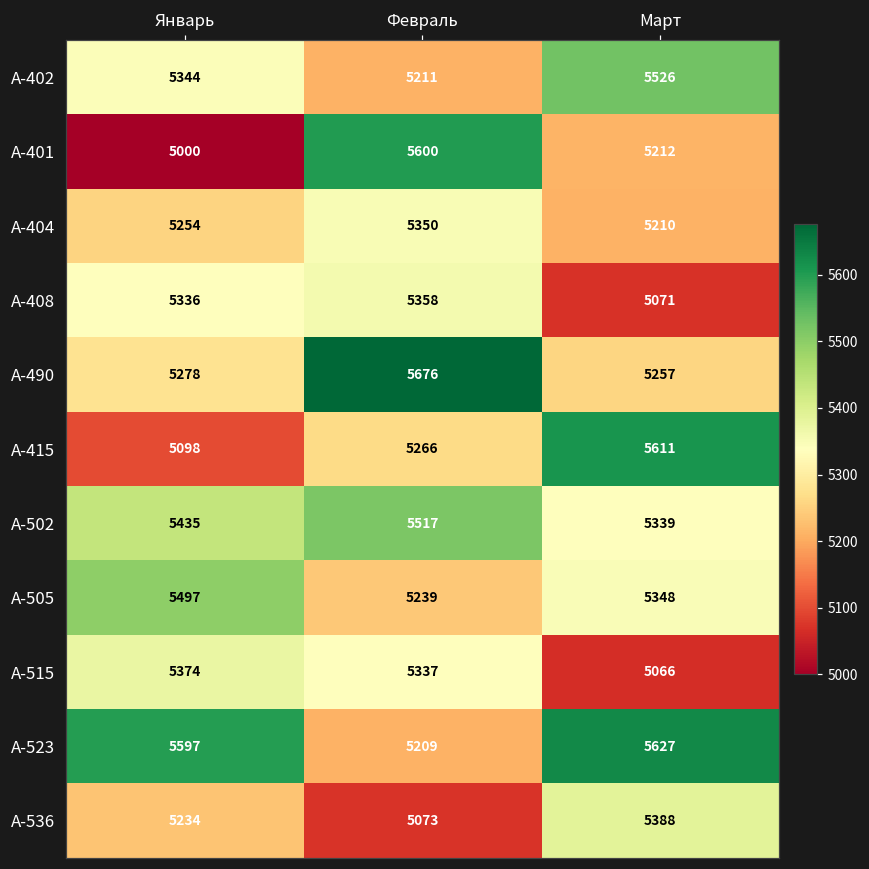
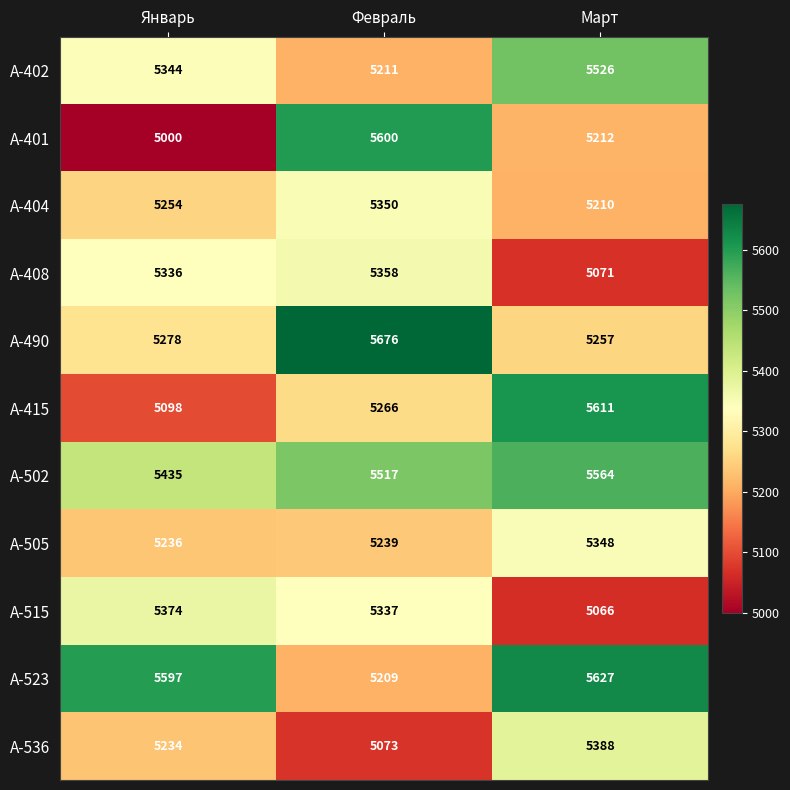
  {
    "A-402": {
      "Январь": 5344,
      "Февраль": 5211,
      "Март": 5526
    },
    "A-401": {
      "Январь": 5000,
      "Февраль": 5600,
      "Март": 5212
    },
    "A-404": {
      "Январь": 5254,
      "Февраль": 5350,
      "Март": 5210
    },
    "A-408": {
      "Январь": 5336,
      "Февраль": 5358,
      "Март": 5071
    },
    "A-490": {
      "Январь": 5278,
      "Февраль": 5676,
      "Март": 5257
    },
    "A-415": {
      "Январь": 5098,
      "Февраль": 5266,
      "Март": 5611
    },
    "A-502": {
      "Январь": 5435,
      "Февраль": 5517,
-     "Март": 5339
+     "Март": 5564
    },
    "A-505": {
-     "Январь": 5497,
+     "Январь": 5236,
      "Февраль": 5239,
      "Март": 5348
    },
    "A-515": {
      "Январь": 5374,
      "Февраль": 5337,
      "Март": 5066
    },
    "A-523": {
      "Январь": 5597,
      "Февраль": 5209,
      "Март": 5627
    },
    "A-536": {
      "Январь": 5234,
      "Февраль": 5073,
      "Март": 5388
    }
  }
